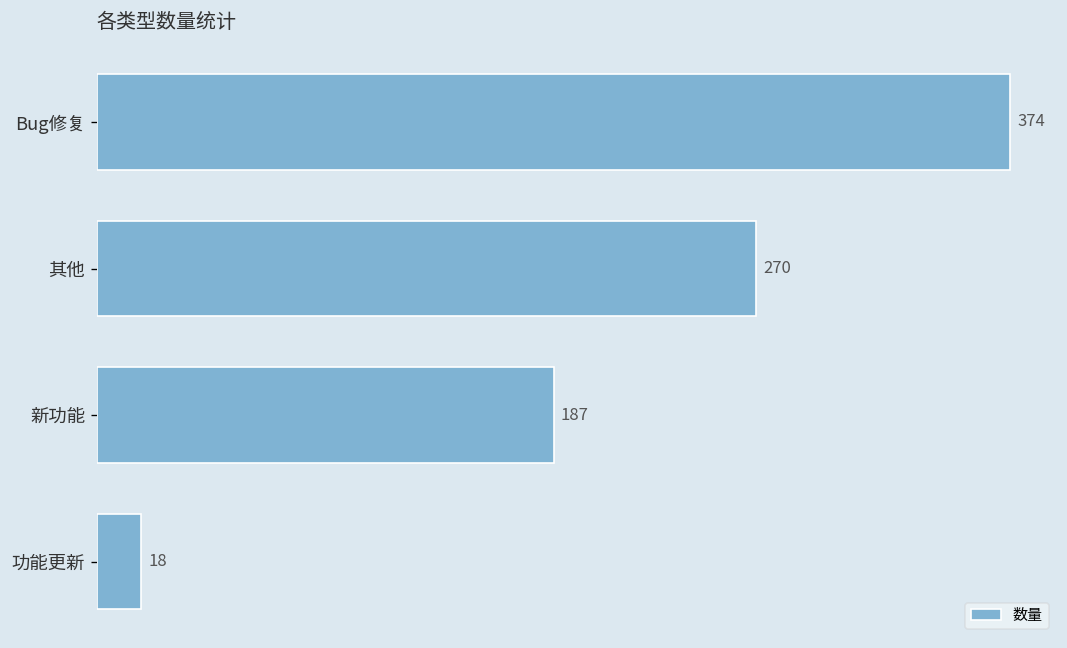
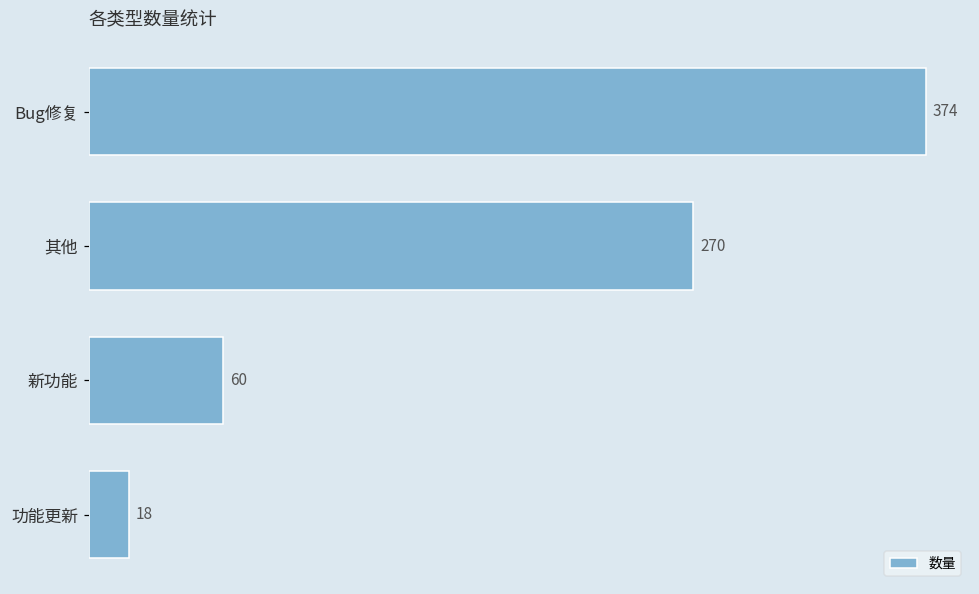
  {
    "Bug修复": 374,
    "其他": 270,
-   "新功能": 187,
+   "新功能": 60,
    "功能更新": 18
  }
